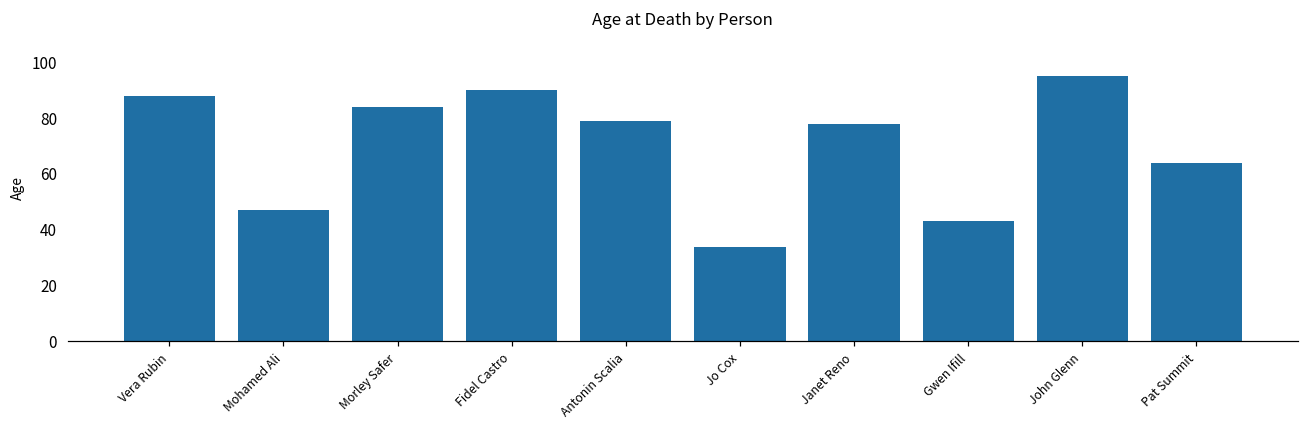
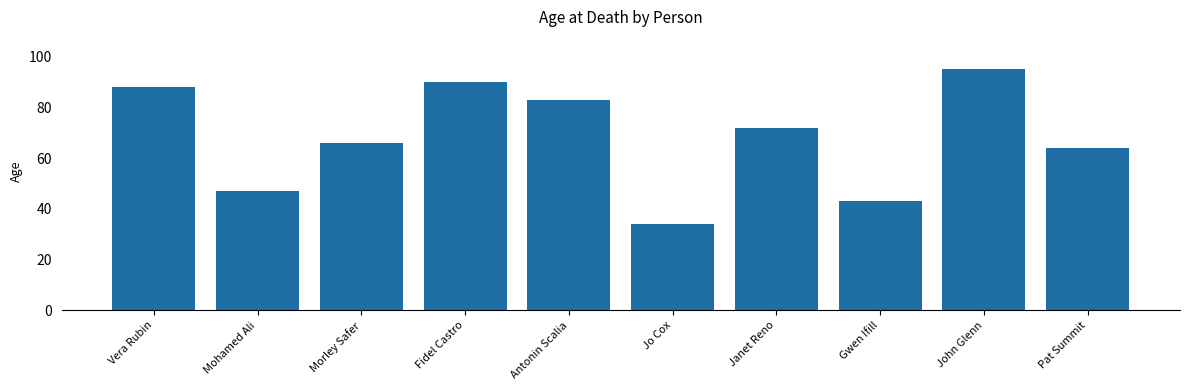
  {
    "Vera Rubin": 88,
    "Mohamed Ali": 47,
-   "Morley Safer": 84,
+   "Morley Safer": 66,
    "Fidel Castro": 90,
-   "Antonin Scalia": 79,
+   "Antonin Scalia": 83,
    "Jo Cox": 34,
-   "Janet Reno": 78,
+   "Janet Reno": 72,
    "Gwen Ifill": 43,
    "John Glenn": 95,
    "Pat Summit": 64
  }
